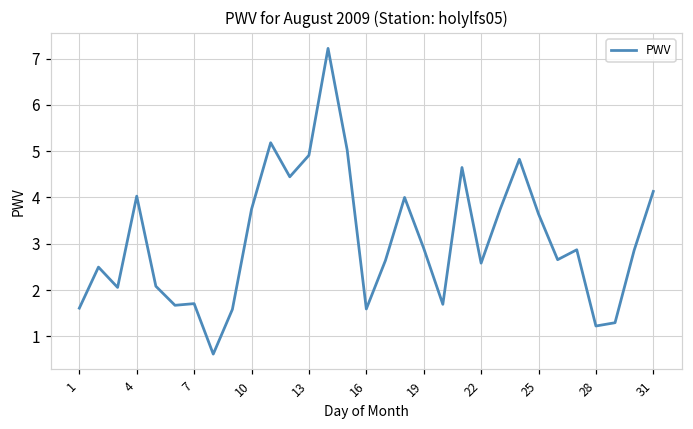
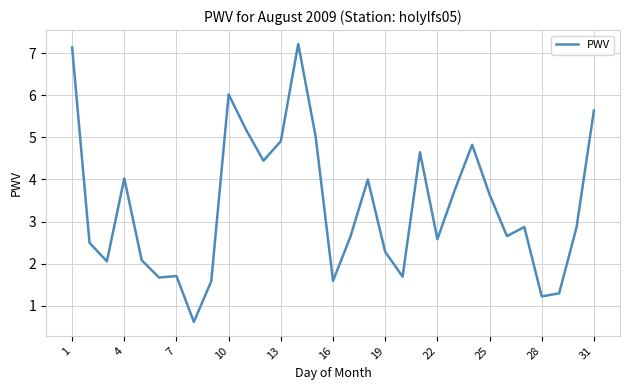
  {
-   "1": 1.6,
+   "1": 7.1,
    "4": 4.0,
    "7": 1.7,
-   "10": 3.7,
+   "10": 6.0,
    "13": 4.9,
    "16": 1.6,
-   "19": 2.9,
+   "19": 2.3,
    "22": 2.6,
    "25": 3.6,
    "28": 1.2,
-   "31": 4.1
+   "31": 5.6
  }
